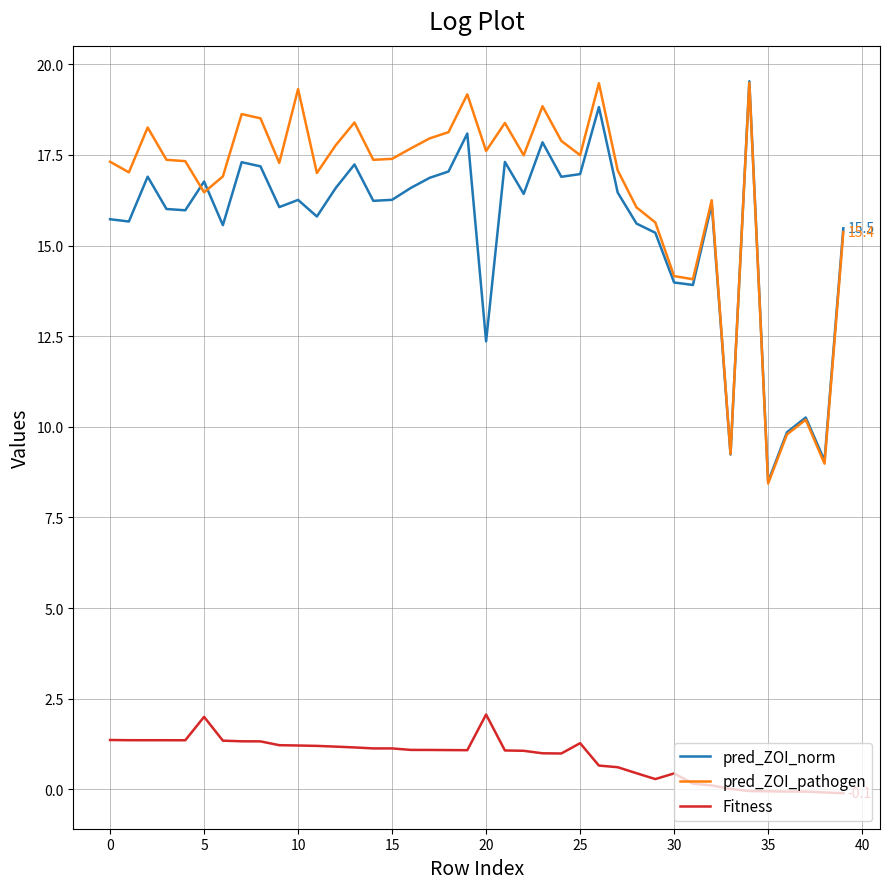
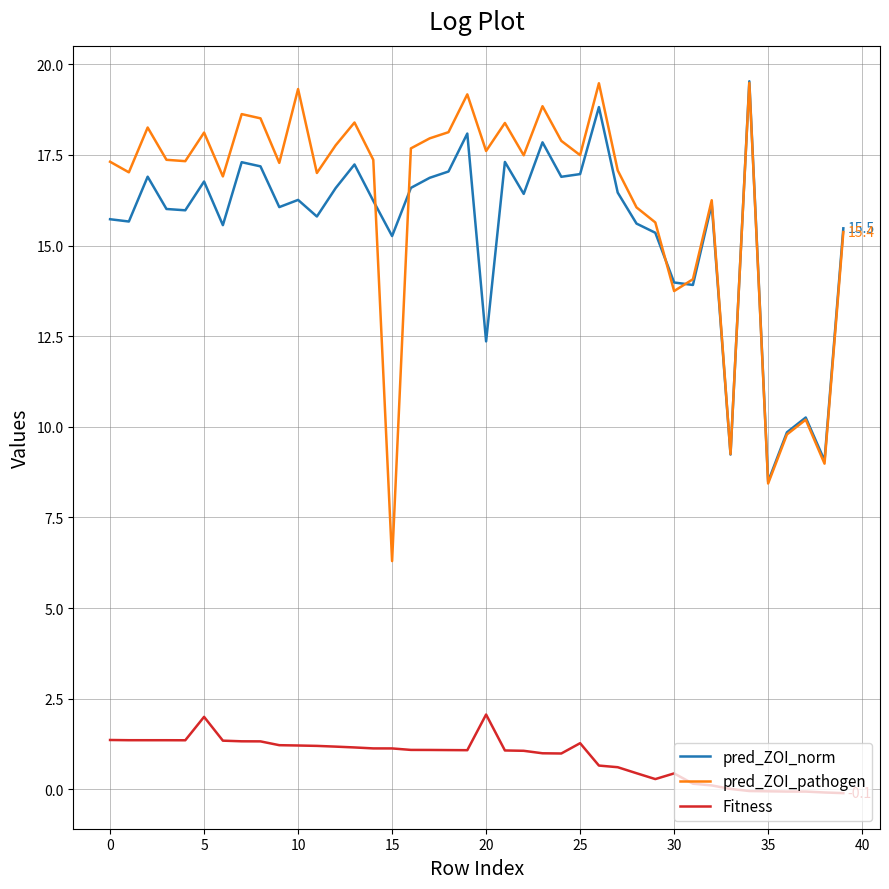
  {
    "pred_ZOI_norm": {
      "0": 15.7,
      "5": 16.8,
      "10": 16.3,
-     "15": 16.3,
+     "15": 15.3,
      "20": 12.4,
      "25": 17.0,
      "30": 14.0
    },
    "pred_ZOI_pathogen": {
      "0": 17.3,
-     "5": 16.5,
+     "5": 18.1,
      "10": 19.3,
-     "15": 17.4,
+     "15": 6.3,
      "20": 17.6,
      "25": 17.5,
-     "30": 14.2
+     "30": 13.7
    },
    "Fitness": {
      "0": 1.4,
      "5": 2.0,
      "10": 1.2,
      "15": 1.1,
      "20": 2.1,
      "25": 1.3
    }
  }
